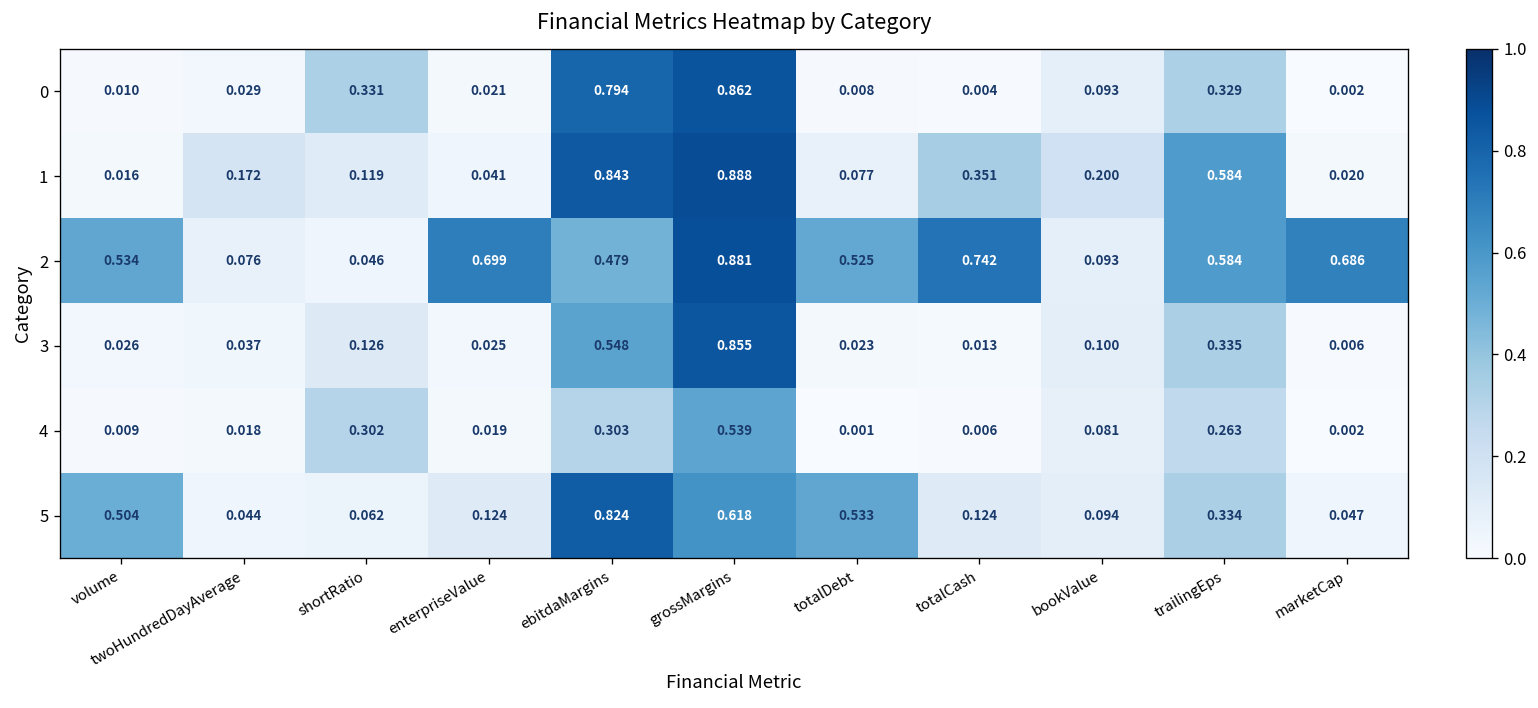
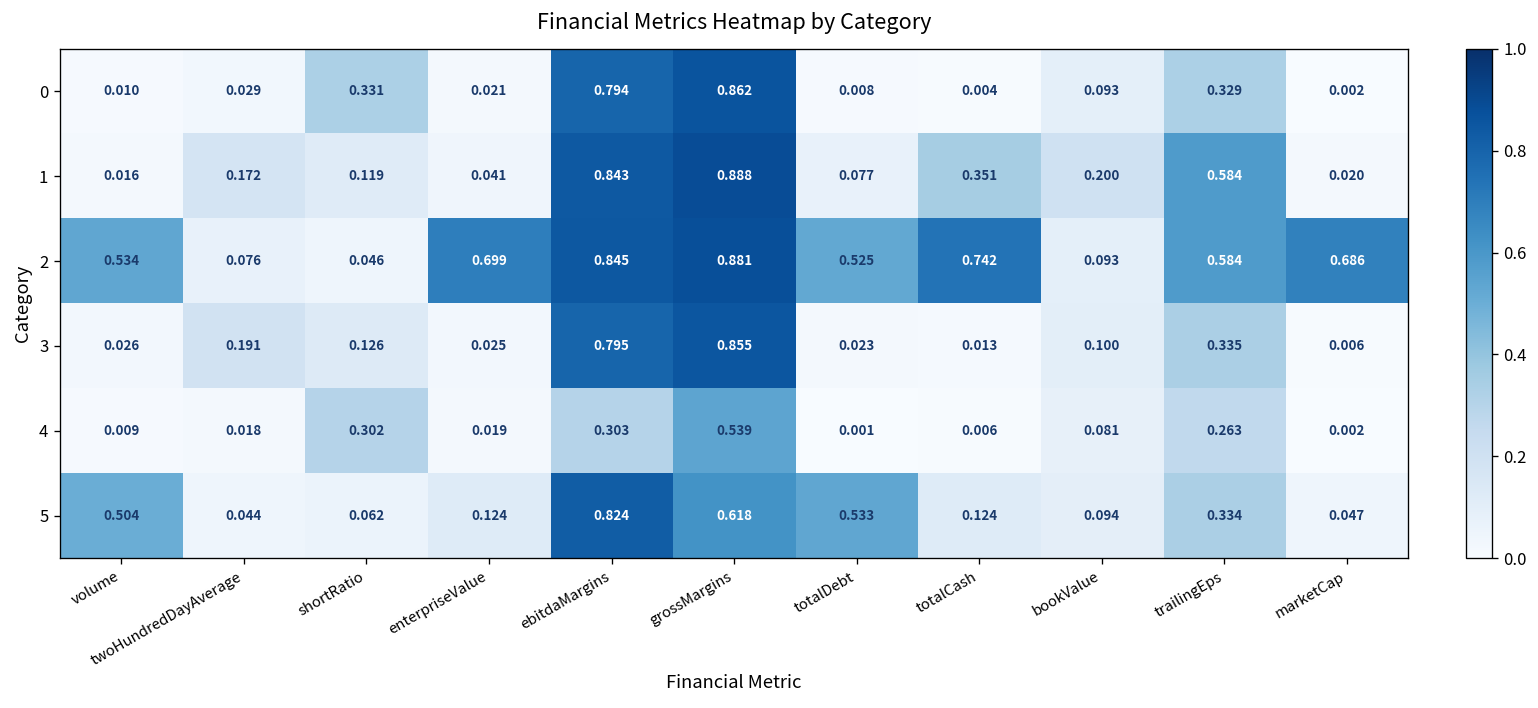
  {
    "0": {
      "volume": 0.010,
      "twoHundredDayAverage": 0.029,
      "shortRatio": 0.331,
      "enterpriseValue": 0.021,
      "ebitdaMargins": 0.794,
      "grossMargins": 0.862,
      "totalDebt": 0.008,
      "totalCash": 0.004,
      "bookValue": 0.093,
      "trailingEps": 0.329,
      "marketCap": 0.002
    },
    "1": {
      "volume": 0.016,
      "twoHundredDayAverage": 0.172,
      "shortRatio": 0.119,
      "enterpriseValue": 0.041,
      "ebitdaMargins": 0.843,
      "grossMargins": 0.888,
      "totalDebt": 0.077,
      "totalCash": 0.351,
      "bookValue": 0.200,
      "trailingEps": 0.584,
      "marketCap": 0.020
    },
    "2": {
      "volume": 0.534,
      "twoHundredDayAverage": 0.076,
      "shortRatio": 0.046,
      "enterpriseValue": 0.699,
-     "ebitdaMargins": 0.479,
+     "ebitdaMargins": 0.845,
      "grossMargins": 0.881,
      "totalDebt": 0.525,
      "totalCash": 0.742,
      "bookValue": 0.093,
      "trailingEps": 0.584,
      "marketCap": 0.686
    },
    "3": {
      "volume": 0.026,
-     "twoHundredDayAverage": 0.037,
+     "twoHundredDayAverage": 0.191,
      "shortRatio": 0.126,
      "enterpriseValue": 0.025,
-     "ebitdaMargins": 0.548,
+     "ebitdaMargins": 0.795,
      "grossMargins": 0.855,
      "totalDebt": 0.023,
      "totalCash": 0.013,
      "bookValue": 0.100,
      "trailingEps": 0.335,
      "marketCap": 0.006
    },
    "4": {
      "volume": 0.009,
      "twoHundredDayAverage": 0.018,
      "shortRatio": 0.302,
      "enterpriseValue": 0.019,
      "ebitdaMargins": 0.303,
      "grossMargins": 0.539,
      "totalDebt": 0.001,
      "totalCash": 0.006,
      "bookValue": 0.081,
      "trailingEps": 0.263,
      "marketCap": 0.002
    },
    "5": {
      "volume": 0.504,
      "twoHundredDayAverage": 0.044,
      "shortRatio": 0.062,
      "enterpriseValue": 0.124,
      "ebitdaMargins": 0.824,
      "grossMargins": 0.618,
      "totalDebt": 0.533,
      "totalCash": 0.124,
      "bookValue": 0.094,
      "trailingEps": 0.334,
      "marketCap": 0.047
    }
  }
